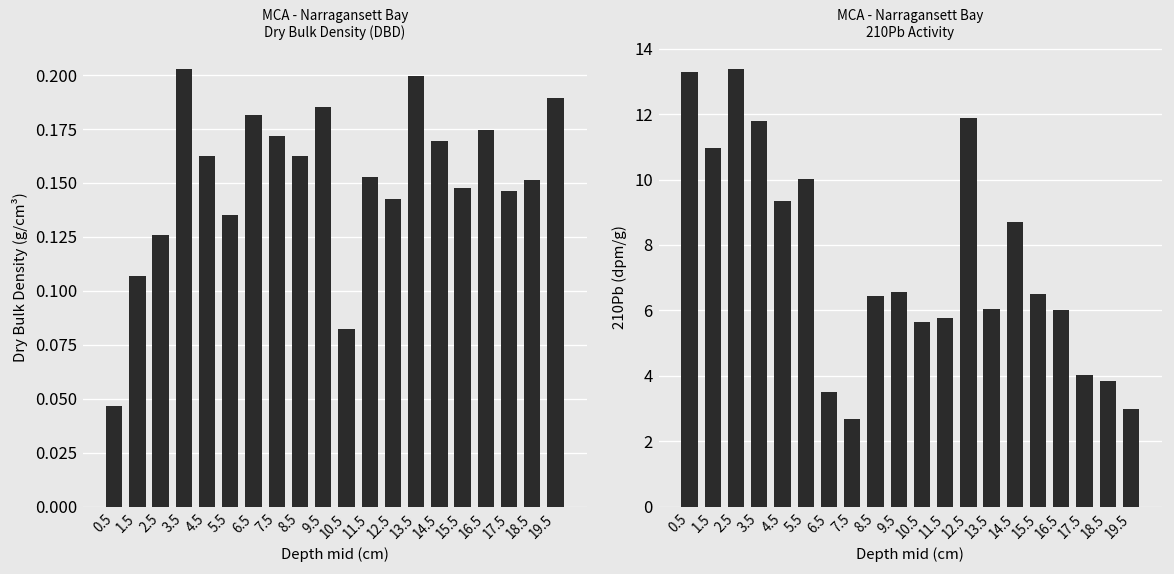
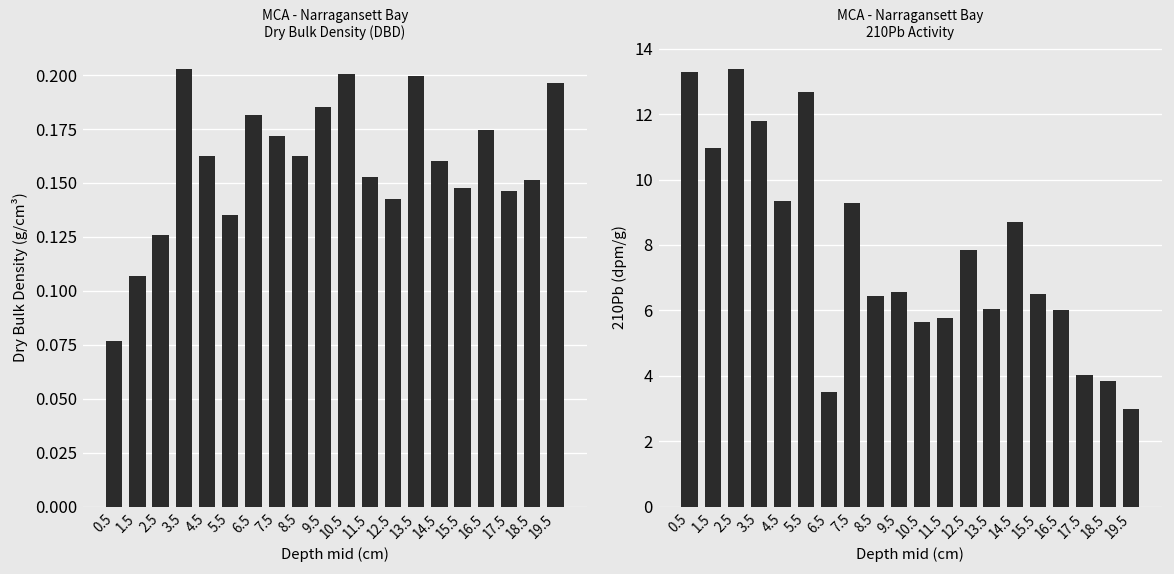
  {
    "MCA - Narragansett Bay Dry Bulk Density (DBD)": {
-     "0.5": 0.047,
+     "0.5": 0.077,
      "1.5": 0.107,
      "2.5": 0.126,
      "3.5": 0.203,
      "4.5": 0.162,
      "5.5": 0.135,
      "6.5": 0.182,
      "7.5": 0.172,
      "8.5": 0.163,
      "9.5": 0.185,
-     "10.5": 0.082,
+     "10.5": 0.201,
      "11.5": 0.153,
      "12.5": 0.143,
      "13.5": 0.200,
-     "14.5": 0.169,
+     "14.5": 0.160,
      "15.5": 0.148,
      "16.5": 0.174,
      "17.5": 0.146,
      "18.5": 0.152,
-     "19.5": 0.190
+     "19.5": 0.196
    },
    "MCA - Narragansett Bay 210Pb Activity": {
      "0.5": 13.3,
      "1.5": 11.0,
      "2.5": 13.4,
      "3.5": 11.8,
      "4.5": 9.4,
-     "5.5": 10.0,
+     "5.5": 12.7,
      "6.5": 3.5,
-     "7.5": 2.7,
+     "7.5": 9.3,
      "8.5": 6.4,
      "9.5": 6.5,
      "10.5": 5.6,
      "11.5": 5.8,
-     "12.5": 11.9,
+     "12.5": 7.9,
      "13.5": 6.0,
      "14.5": 8.7,
      "15.5": 6.5,
      "16.5": 6.0,
      "17.5": 4.0,
      "18.5": 3.8,
      "19.5": 3.0
    }
  }
